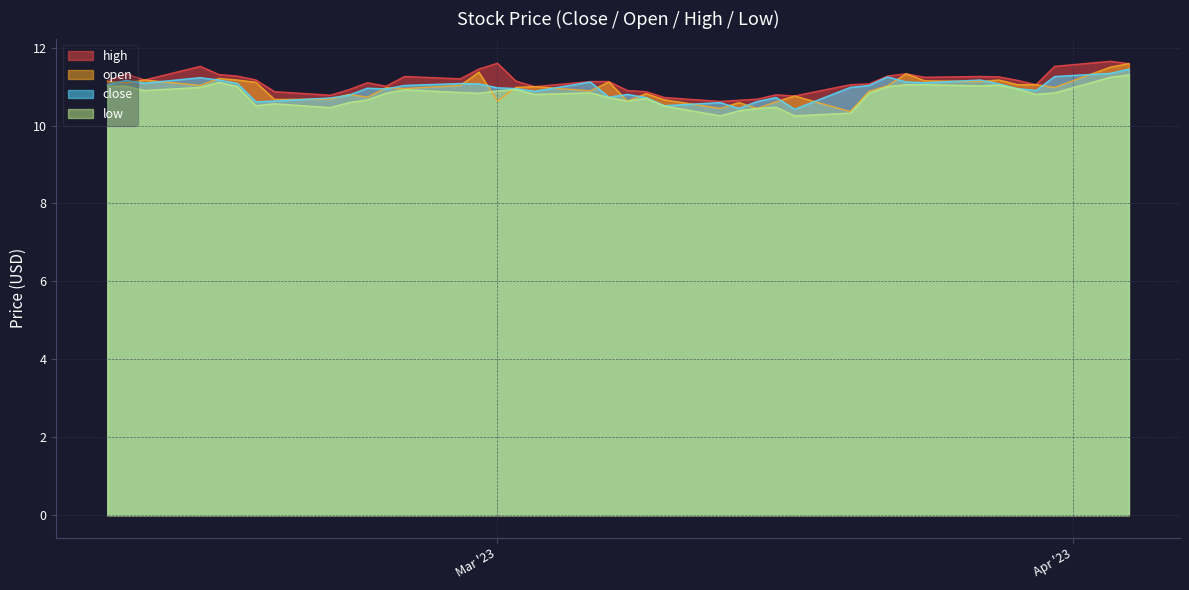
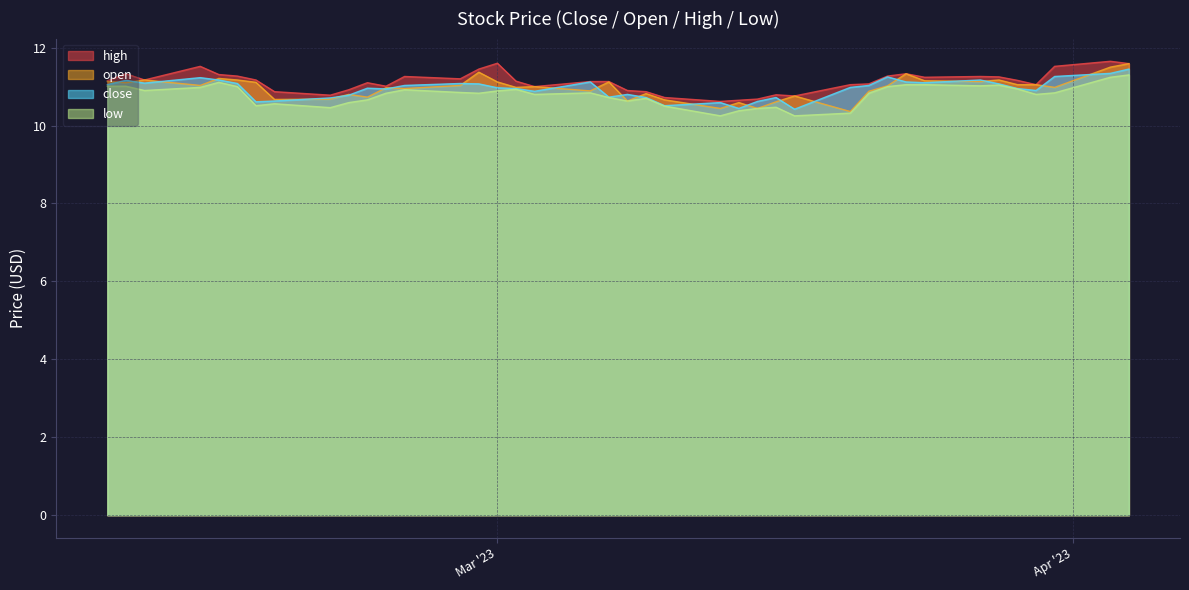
  {
    "high": {
      "Mar '23": 11.6
    },
    "open": {
-     "Mar '23": 10.6
+     "Mar '23": 11.1
    },
    "close": {
      "Mar '23": 11.0
    },
    "low": {
      "Mar '23": 10.9
    }
  }
